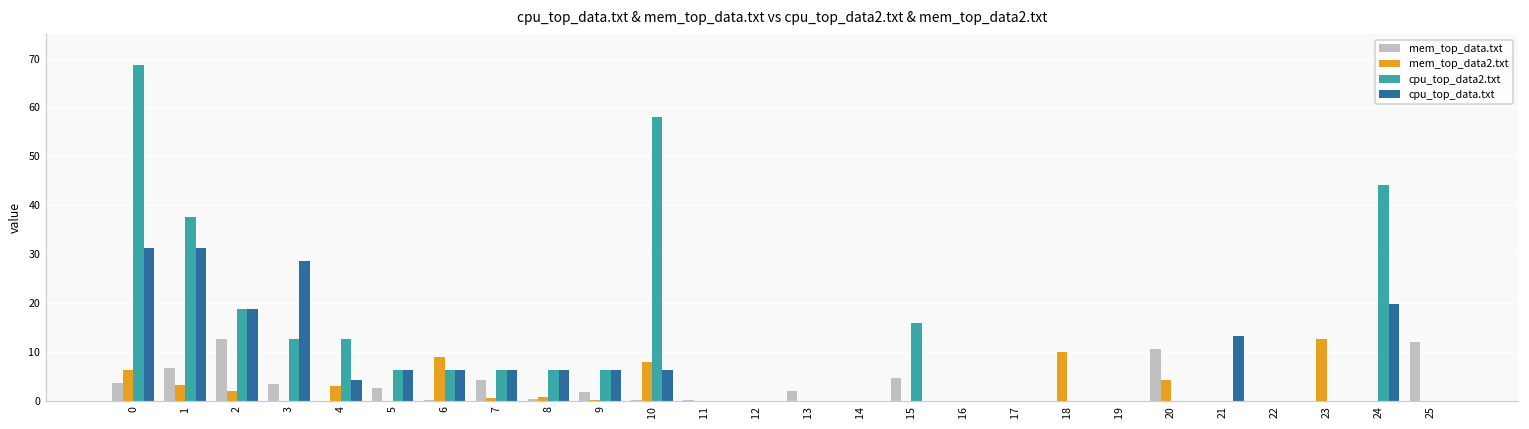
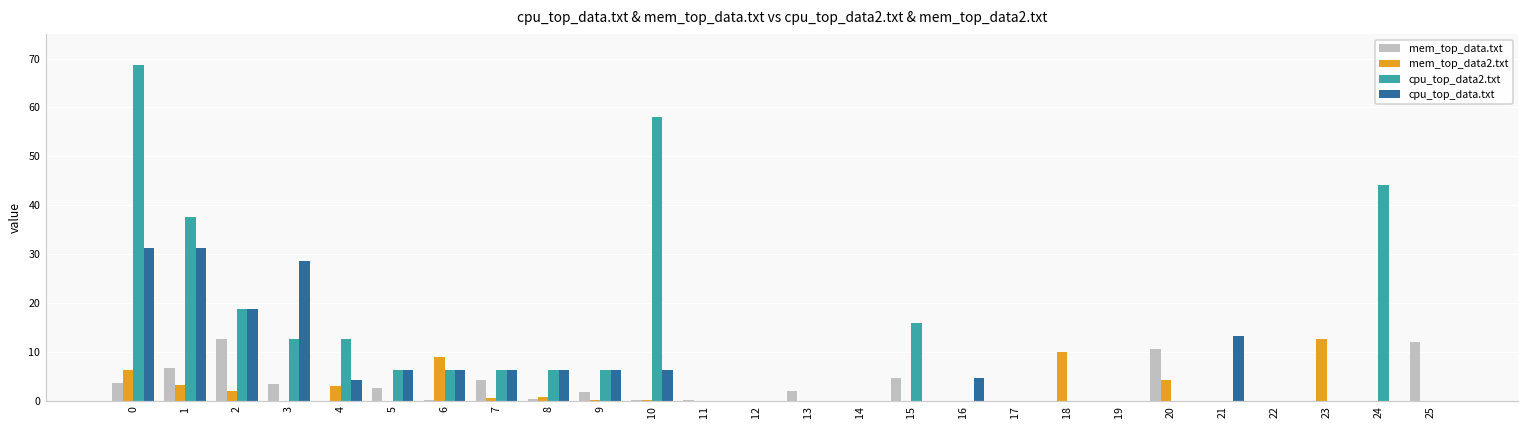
  {
    "mem_top_data.txt": {
      "0": 4,
      "1": 7,
      "2": 13,
      "3": 3,
      "4": 0,
      "5": 3,
      "7": 4,
      "9": 2,
      "12": 0,
      "13": 2,
      "14": 0,
      "15": 5,
      "16": 0,
      "17": 0,
      "18": 0,
      "19": 0,
      "20": 11,
      "21": 0,
      "22": 0,
      "23": 0,
      "24": 0,
      "25": 12
    },
    "mem_top_data2.txt": {
      "0": 6,
      "1": 3,
      "2": 2,
      "3": 0,
      "4": 3,
      "5": 0,
      "6": 9,
      "7": 1,
      "8": 1,
-     "10": 8,
+     "10": 0,
      "11": 0,
      "12": 0,
      "13": 0,
      "14": 0,
      "15": 0,
      "16": 0,
      "17": 0,
      "18": 10,
      "19": 0,
      "20": 4,
      "21": 0,
      "22": 0,
      "23": 13,
      "24": 0,
      "25": 0
    },
    "cpu_top_data2.txt": {
      "0": 69,
      "1": 38,
      "2": 19,
      "3": 13,
      "4": 13,
      "5": 6,
      "6": 6,
      "7": 6,
      "8": 6,
      "9": 6,
      "10": 58,
      "11": 0,
      "12": 0,
      "13": 0,
      "14": 0,
      "15": 16,
      "16": 0,
      "17": 0,
      "18": 0,
      "19": 0,
      "20": 0,
      "21": 0,
      "22": 0,
      "23": 0,
      "24": 44,
      "25": 0
    },
    "cpu_top_data.txt": {
      "0": 31,
      "1": 31,
      "2": 19,
      "3": 29,
      "4": 4,
      "5": 6,
      "6": 6,
      "7": 6,
      "8": 6,
      "9": 6,
      "10": 6,
      "11": 0,
      "12": 0,
      "13": 0,
      "14": 0,
      "15": 0,
-     "16": 0,
+     "16": 5,
      "17": 0,
      "18": 0,
      "19": 0,
      "20": 0,
      "21": 13,
      "22": 0,
      "23": 0,
-     "24": 20,
+     "24": 0,
      "25": 0
    }
  }
